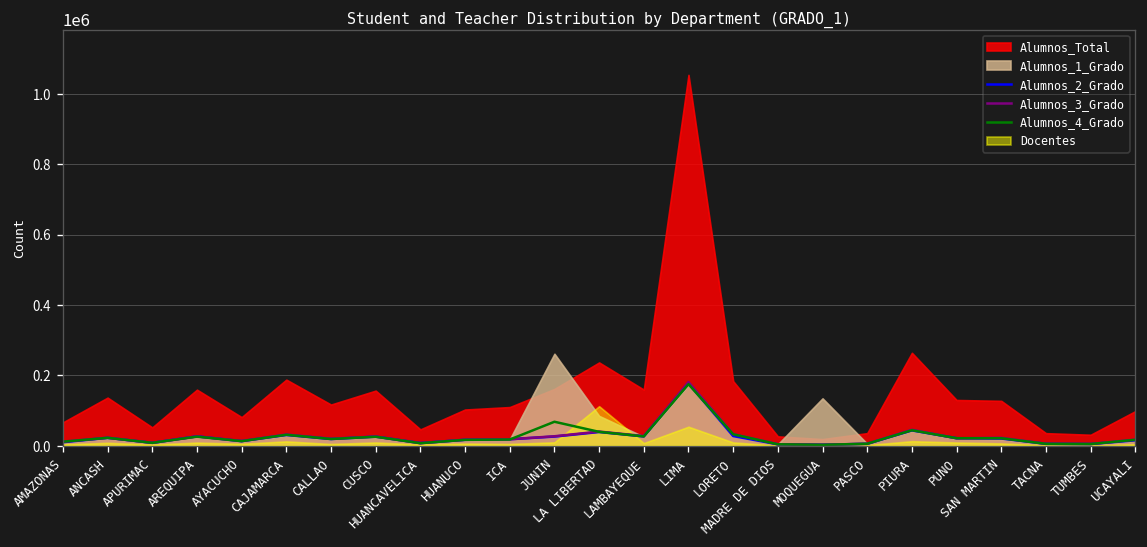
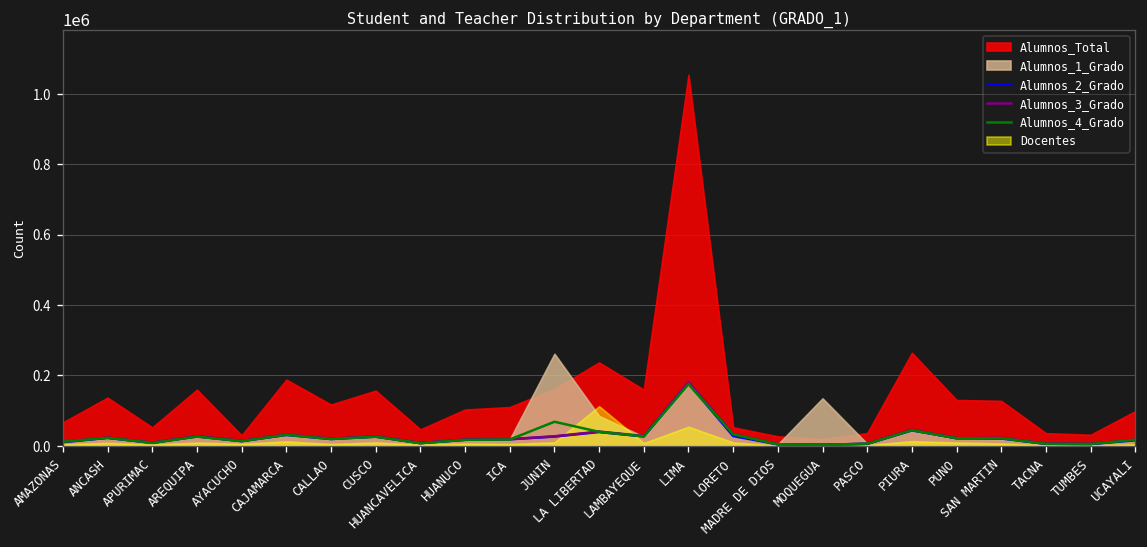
  {
    "Alumnos_Total": {
      "AMAZONAS": 70000,
      "ANCASH": 140000,
      "APURIMAC": 50000,
      "AREQUIPA": 160000,
-     "AYACUCHO": 80000,
+     "AYACUCHO": 30000,
      "CAJAMARCA": 190000,
      "CALLAO": 120000,
      "CUSCO": 160000,
      "HUANCAVELICA": 50000,
      "HUANUCO": 100000,
      "ICA": 110000,
      "JUNIN": 160000,
      "LA LIBERTAD": 240000,
      "LAMBAYEQUE": 160000,
      "LIMA": 1050000,
-     "LORETO": 180000,
+     "LORETO": 50000,
      "MADRE DE DIOS": 30000,
      "MOQUEGUA": 20000,
      "PASCO": 40000,
      "PIURA": 260000,
      "PUNO": 130000,
      "SAN MARTIN": 130000,
      "TACNA": 40000,
      "TUMBES": 30000,
      "UCAYALI": 100000
    },
    "Alumnos_1_Grado": {
      "JUNIN": 260000,
      "LA LIBERTAD": 90000,
      "MOQUEGUA": 130000
    },
    "Docentes": {
      "ANCASH": 10000,
      "AREQUIPA": 10000,
      "CAJAMARCA": 10000,
      "CUSCO": 10000,
      "JUNIN": 10000,
      "LA LIBERTAD": 110000,
      "LIMA": 50000,
      "LORETO": 10000,
      "PIURA": 10000,
      "PUNO": 10000
    },
    "Alumnos_4_Grado": {
      "JUNIN": 70000
    }
  }
